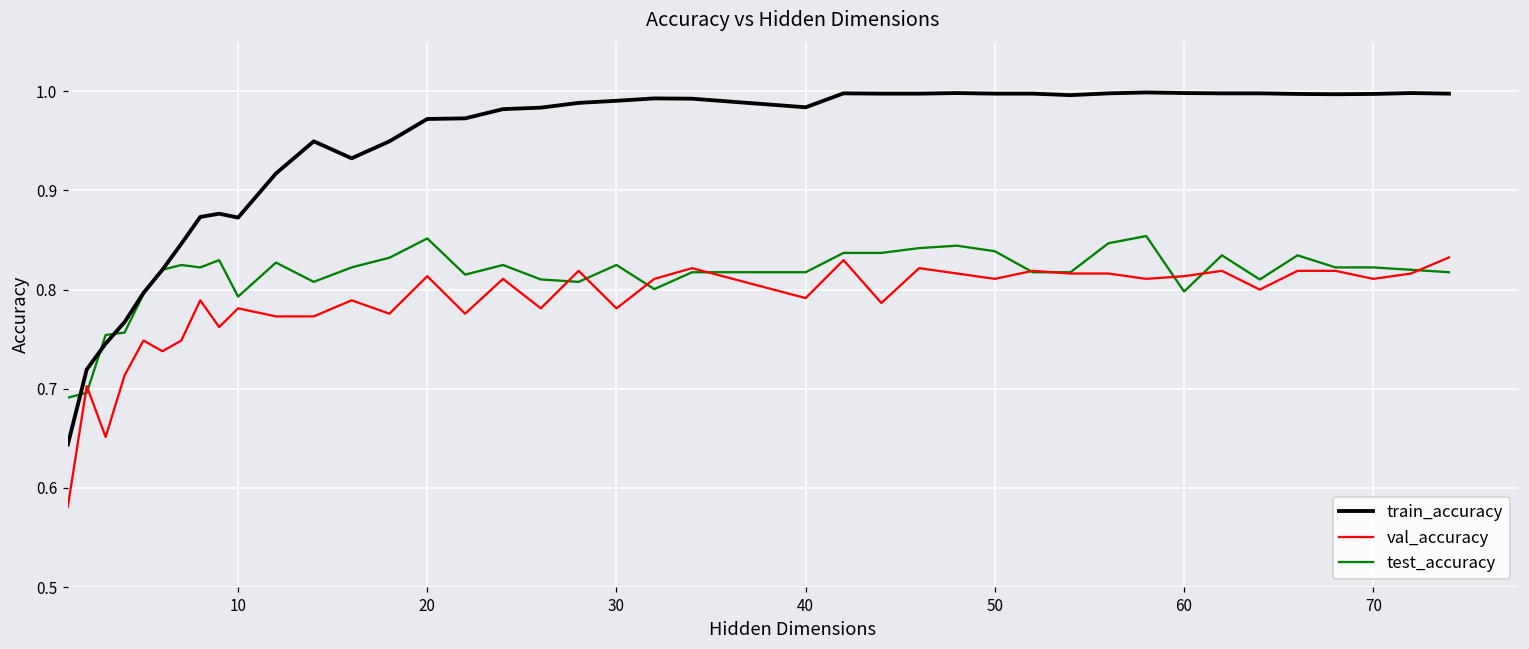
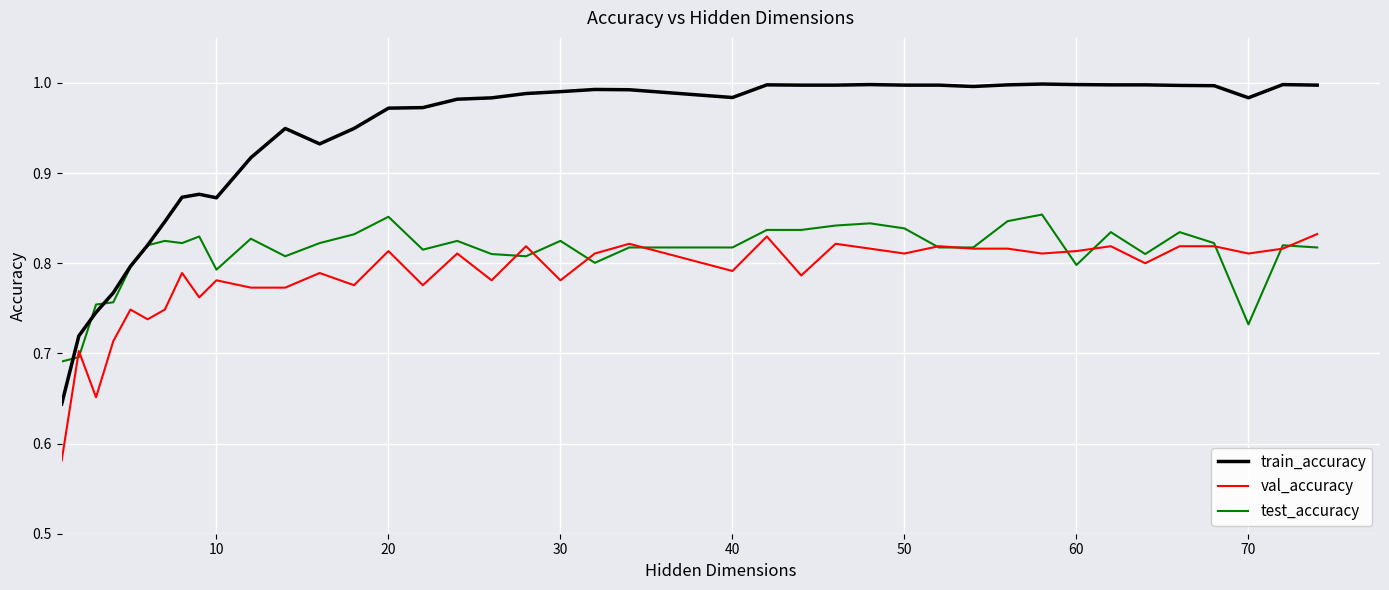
  {
    "train_accuracy": {
      "10": 0.87,
      "20": 0.97,
      "30": 0.99,
      "40": 0.98,
      "50": 1.00,
      "60": 1.00,
-     "70": 1.00
+     "70": 0.98
    },
    "val_accuracy": {
      "10": 0.78,
      "20": 0.81,
      "30": 0.78,
      "40": 0.79,
      "50": 0.81,
      "60": 0.81,
      "70": 0.81
    },
    "test_accuracy": {
      "10": 0.79,
      "20": 0.85,
      "30": 0.82,
      "40": 0.82,
      "50": 0.84,
      "60": 0.80,
-     "70": 0.82
+     "70": 0.73
    }
  }
